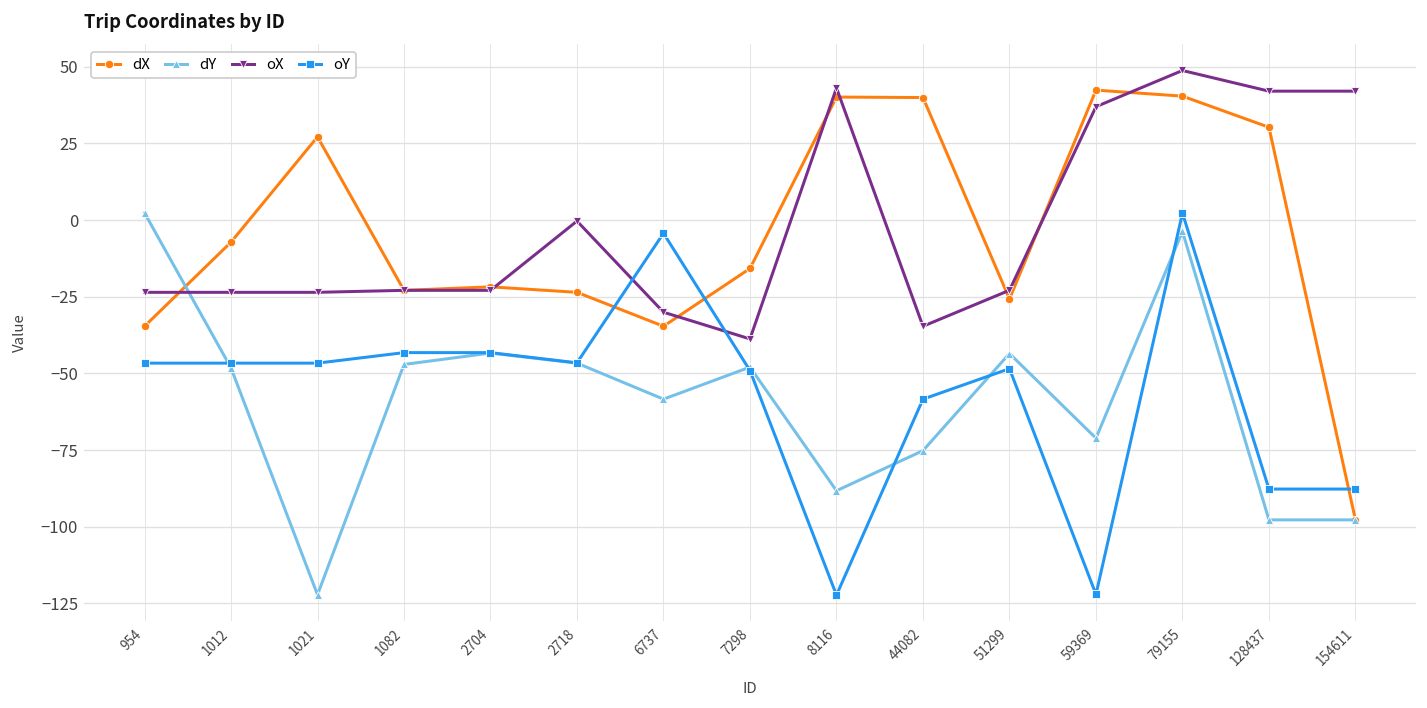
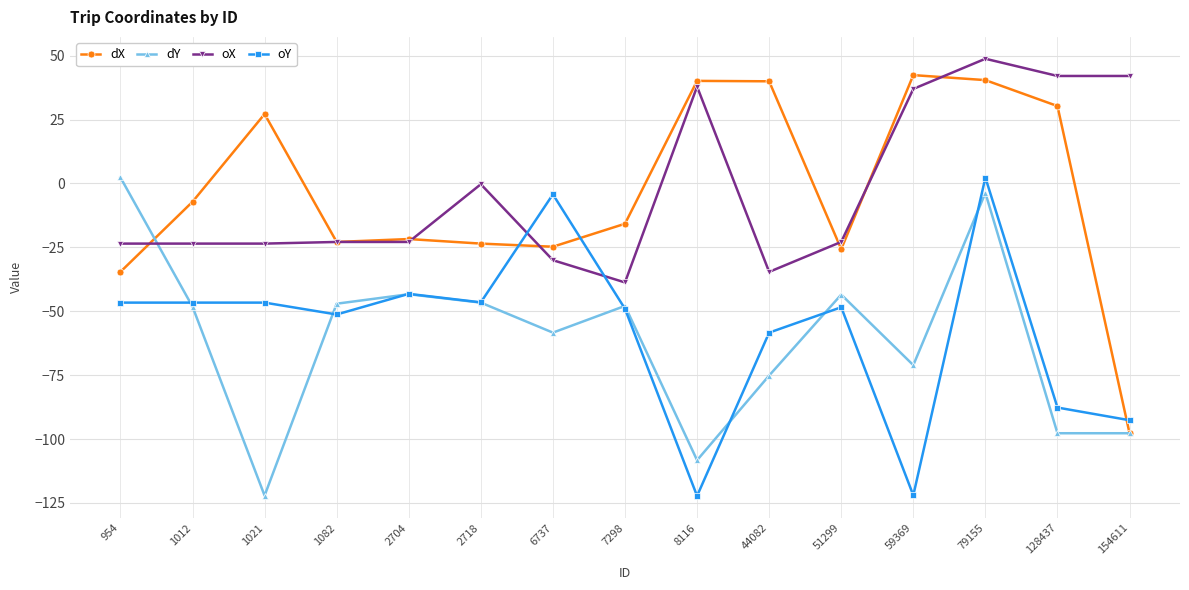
  {
    "dX": {
      "954": -35,
      "1012": -7,
      "1021": 27,
      "2704": -22,
      "2718": -24,
-     "6737": -35,
+     "6737": -25,
      "7298": -16,
      "8116": 40,
      "44082": 40,
      "51299": -26,
      "59369": 42,
      "79155": 40,
      "128437": 30
    },
    "dY": {
      "954": 2,
      "1012": -48,
      "1021": -122,
      "1082": -47,
      "6737": -58,
      "7298": -48,
-     "8116": -88,
+     "8116": -108,
      "44082": -75,
      "51299": -44,
      "59369": -71,
      "79155": -4,
      "128437": -98
    },
    "oX": {
      "954": -24,
      "1012": -24,
      "1021": -24,
      "2704": -23,
      "2718": 0,
      "6737": -30,
      "7298": -39,
-     "8116": 43,
+     "8116": 38,
      "44082": -35,
      "51299": -23,
      "59369": 37,
      "79155": 49,
      "128437": 42,
      "154611": 42
    },
    "oY": {
      "954": -47,
      "1012": -47,
      "1021": -47,
-     "1082": -43,
+     "1082": -51,
      "6737": -4,
      "7298": -49,
      "8116": -122,
      "44082": -58,
      "51299": -48,
      "59369": -122,
      "79155": 2,
      "128437": -88,
-     "154611": -88
+     "154611": -93
    }
  }
